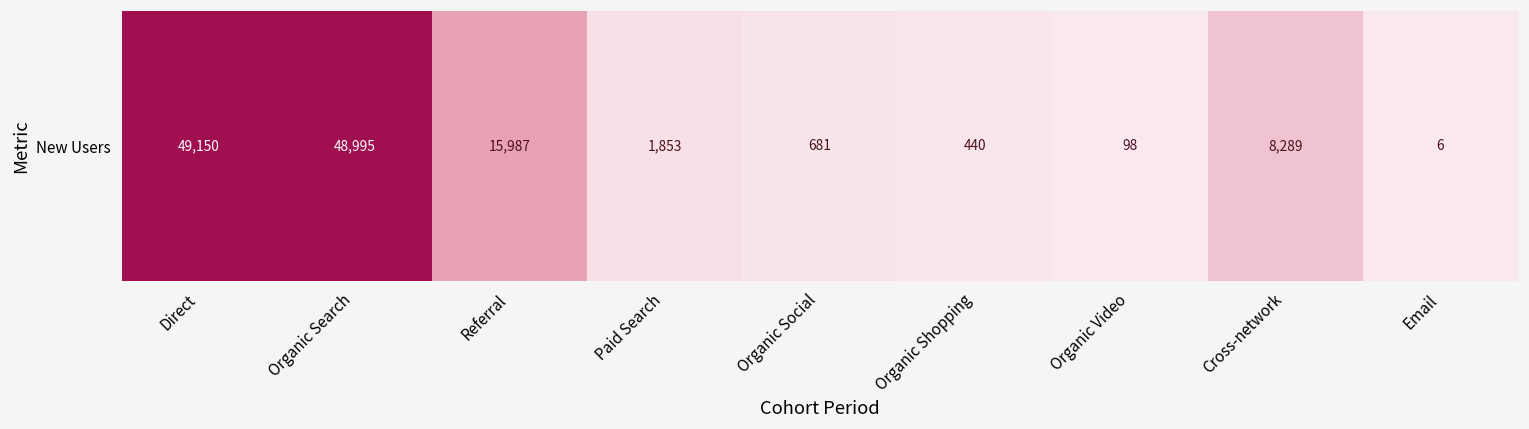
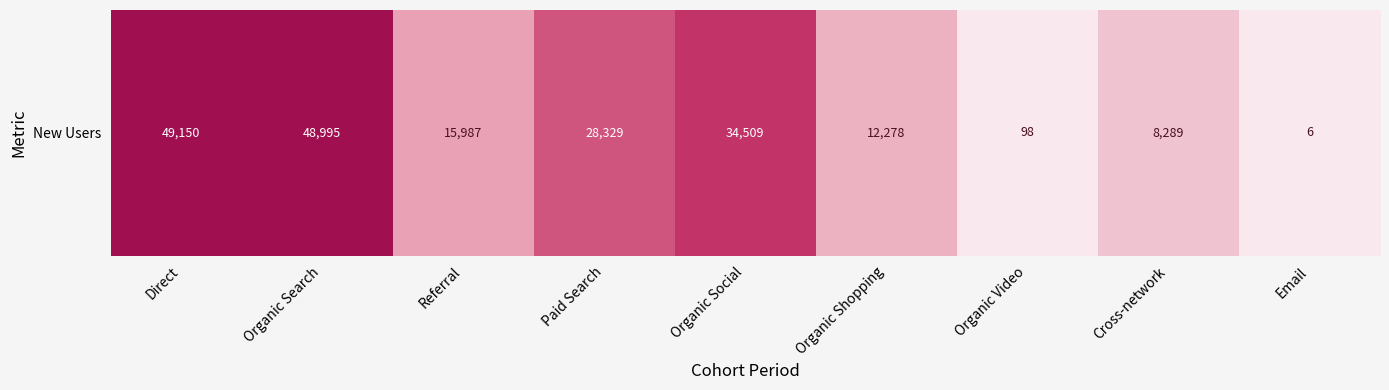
  {
    "New Users": {
      "Direct": "49,150",
      "Organic Search": "48,995",
      "Referral": "15,987",
-     "Paid Search": "1,853",
-     "Organic Social": "681",
-     "Organic Shopping": "440",
+     "Paid Search": "28,329",
+     "Organic Social": "34,509",
+     "Organic Shopping": "12,278",
      "Organic Video": "98",
      "Cross-network": "8,289",
      "Email": "6"
    }
  }
